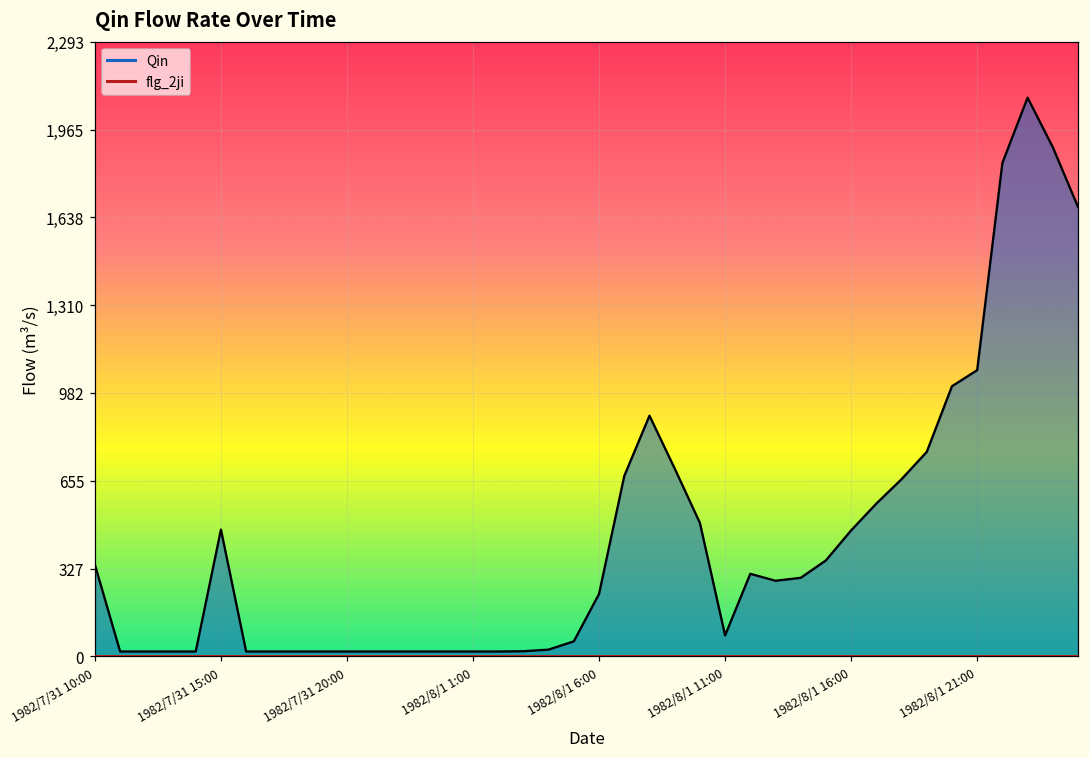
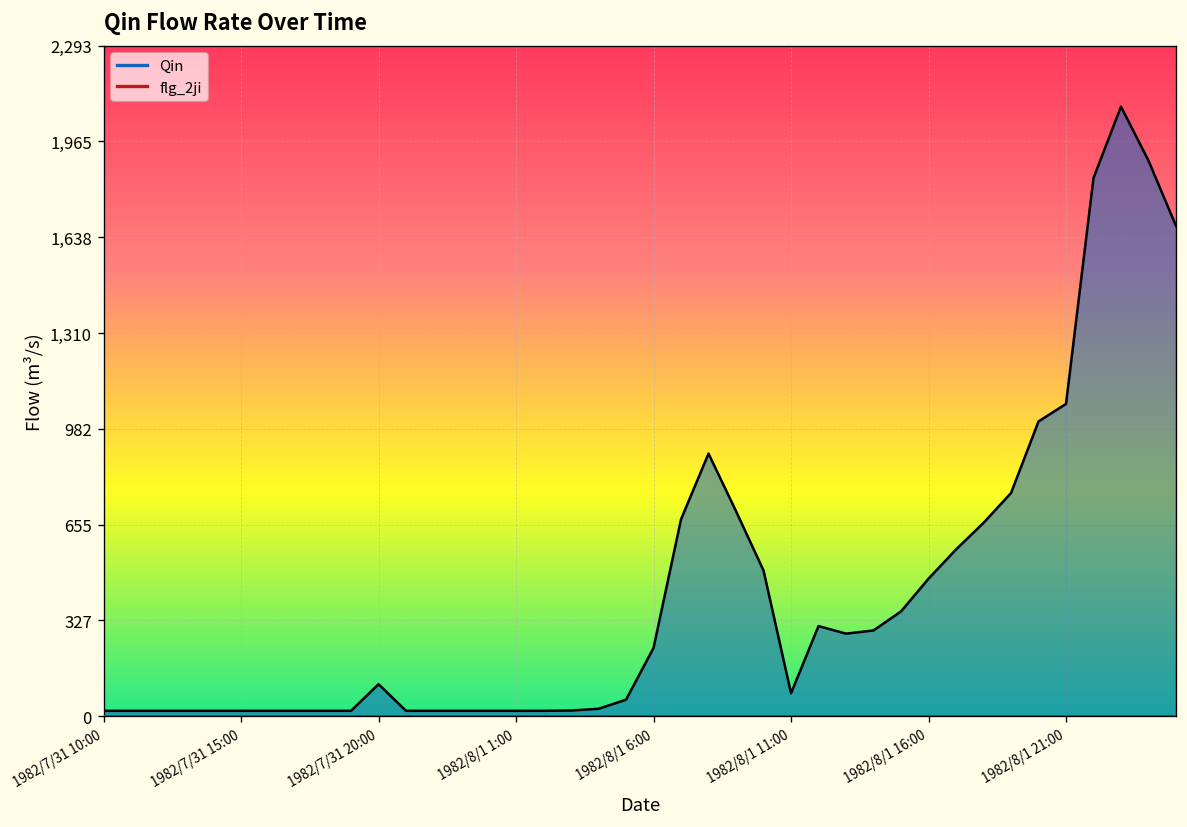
  {
    "Qin": {
-     "1982/7/31 10:00": "340",
-     "1982/7/31 15:00": "470",
-     "1982/7/31 20:00": "20",
+     "1982/7/31 10:00": "20",
+     "1982/7/31 15:00": "20",
+     "1982/7/31 20:00": "110",
      "1982/8/1 1:00": "20",
      "1982/8/1 6:00": "230",
      "1982/8/1 11:00": "80",
      "1982/8/1 16:00": "470",
      "1982/8/1 21:00": "1,070"
    }
  }
